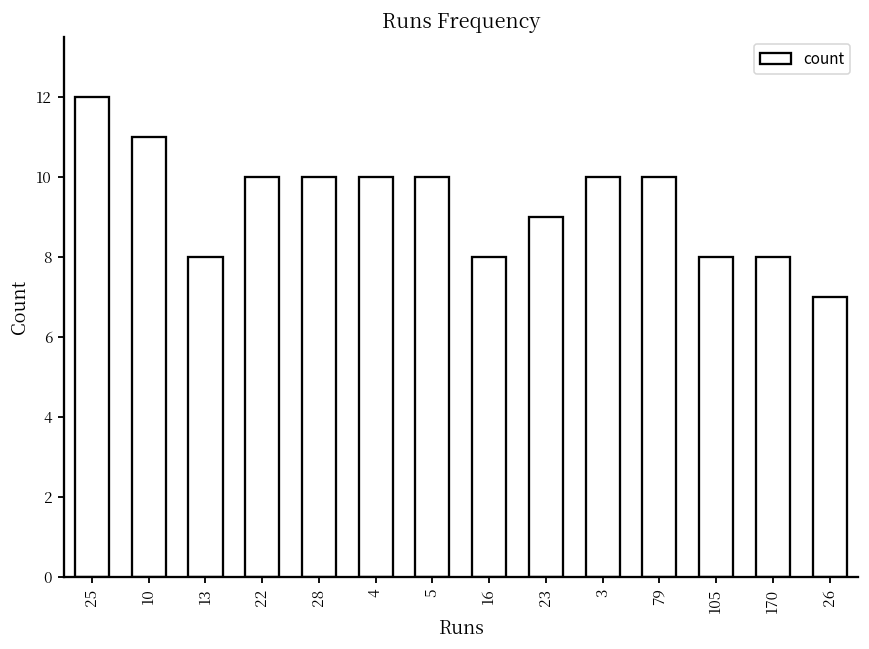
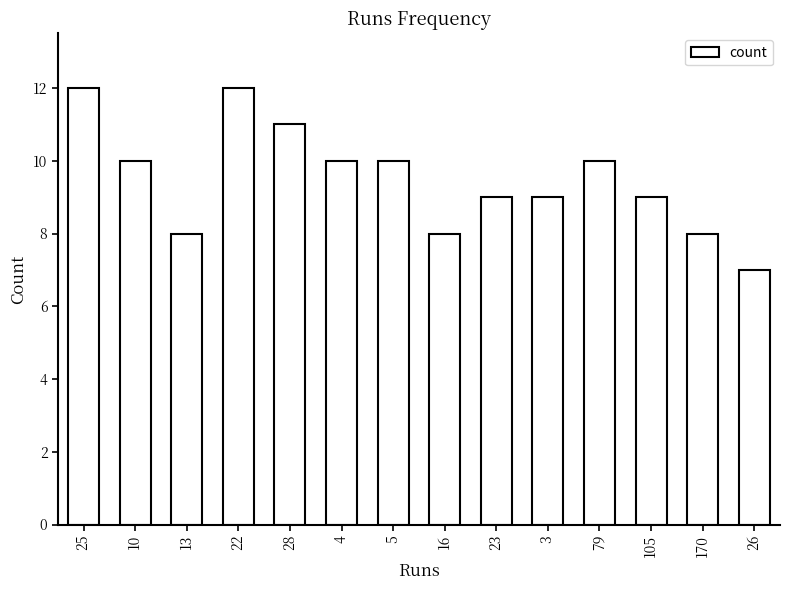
  {
    "25": 12,
-   "10": 11,
+   "10": 10,
    "13": 8,
-   "22": 10,
-   "28": 10,
+   "22": 12,
+   "28": 11,
    "4": 10,
    "5": 10,
    "16": 8,
    "23": 9,
-   "3": 10,
+   "3": 9,
    "79": 10,
-   "105": 8,
+   "105": 9,
    "170": 8,
    "26": 7
  }
